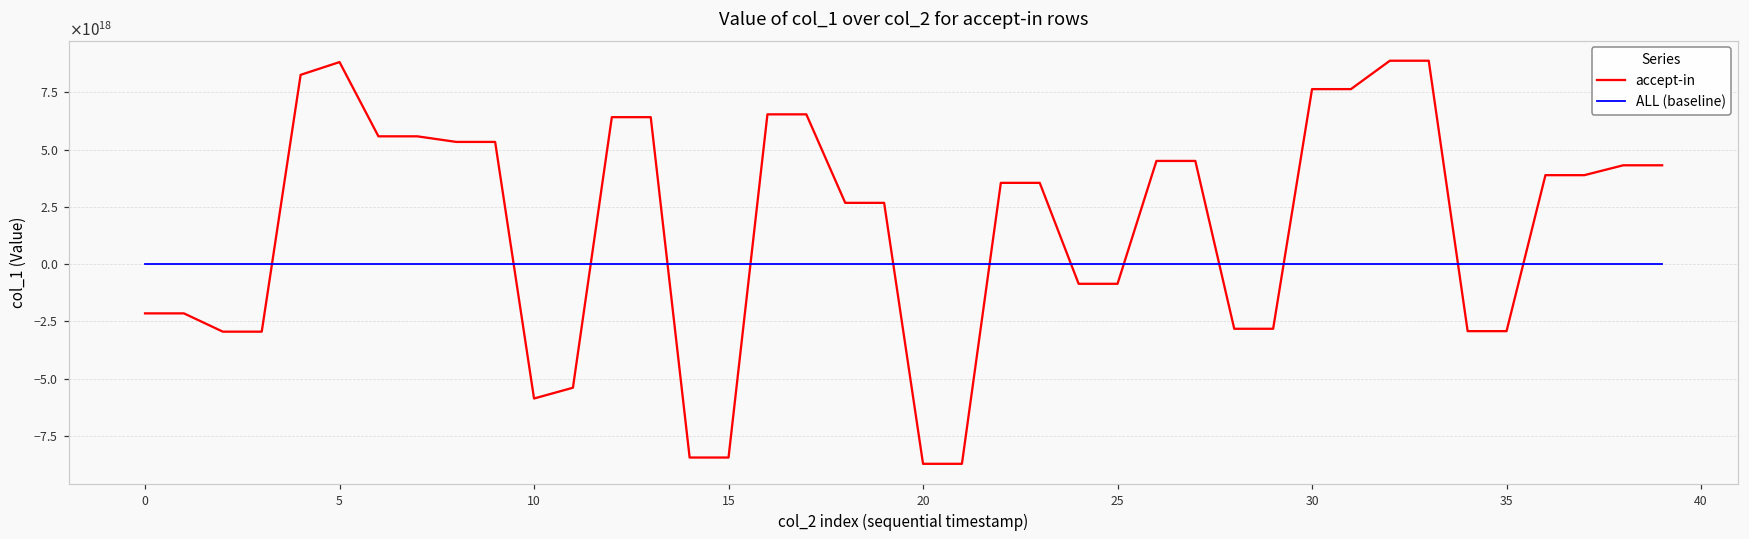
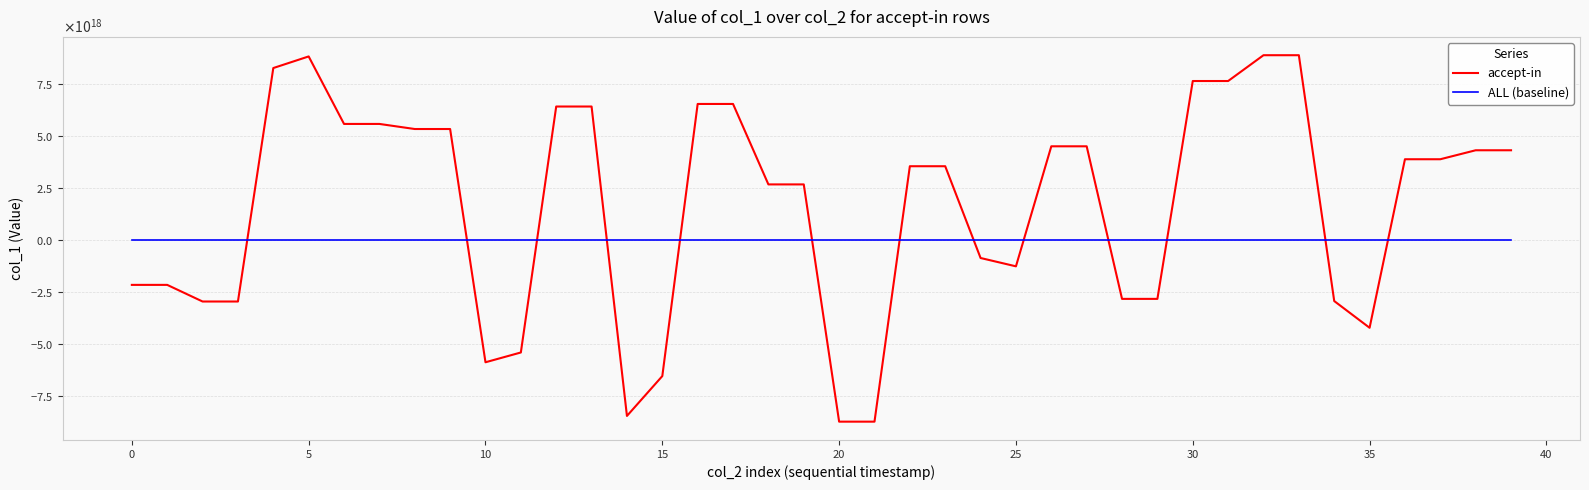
  {
    "accept-in": {
      "0": -2100000000000000000,
      "5": 8800000000000000000,
      "10": -5900000000000000000,
-     "15": -8400000000000000000,
+     "15": -6500000000000000000,
      "20": -8700000000000000000,
-     "25": -900000000000000000,
+     "25": -1300000000000000000,
      "30": 7600000000000000000,
-     "35": -2900000000000000000
+     "35": -4200000000000000000
    },
    "ALL (baseline)": {
      "0": 0,
      "5": 0,
      "10": 0,
      "15": 0,
      "20": 0,
      "25": 0,
      "30": 0,
      "35": 0
    }
  }
